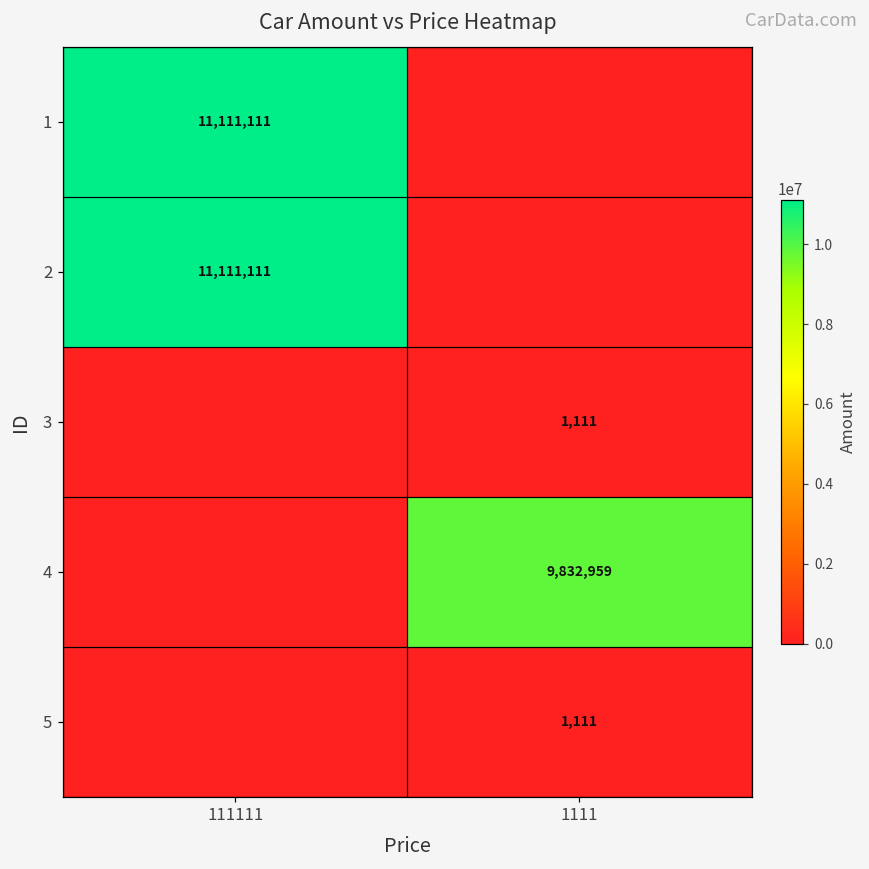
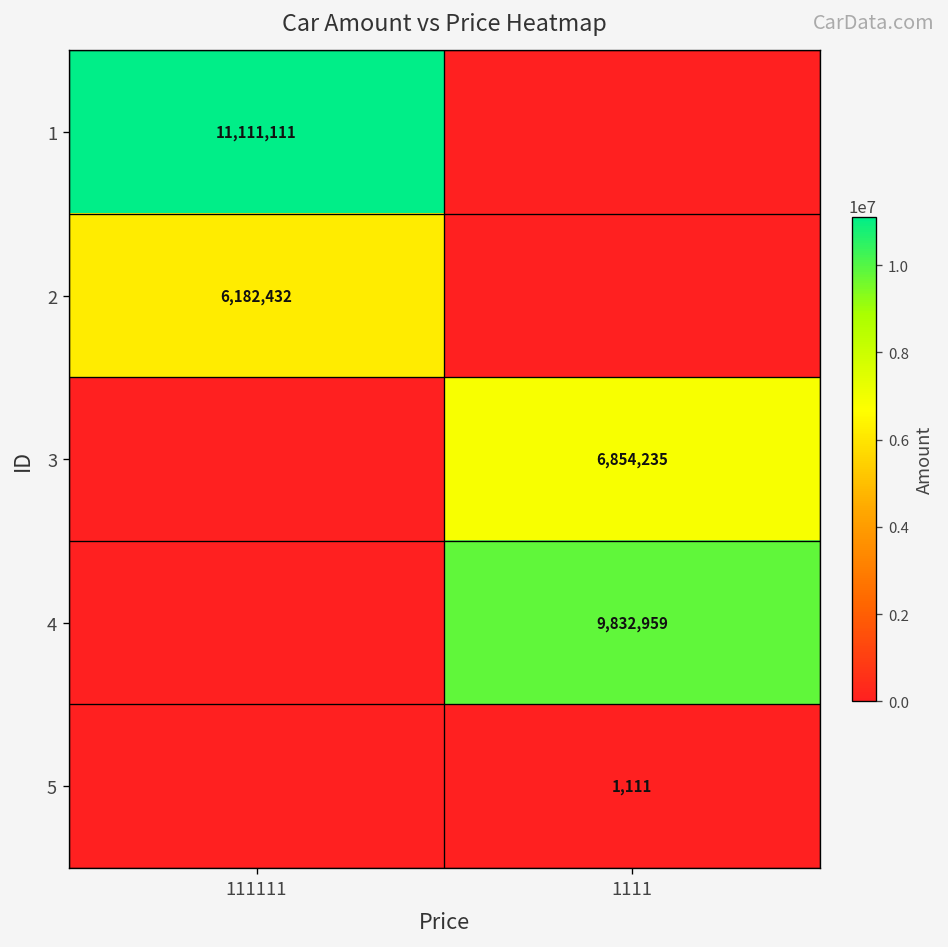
  {
    "1": {
      "111111": "11,111,111"
    },
    "2": {
-     "111111": "11,111,111"
+     "111111": "6,182,432"
    },
    "3": {
-     "1111": "1,111"
+     "1111": "6,854,235"
    },
    "4": {
      "1111": "9,832,959"
    },
    "5": {
      "1111": "1,111"
    }
  }
